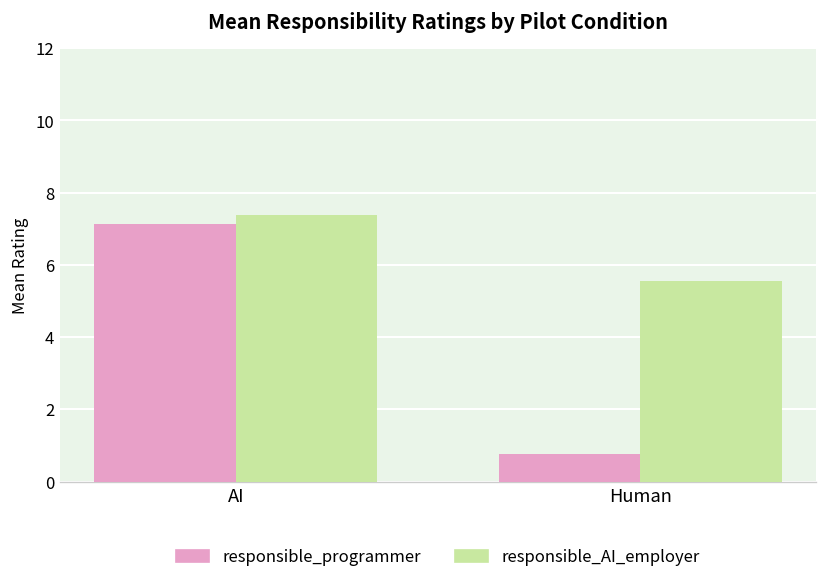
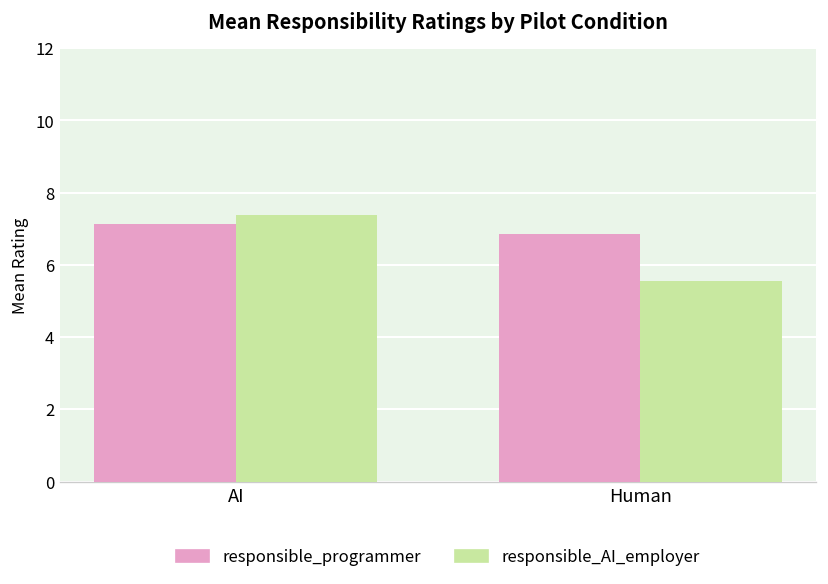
  {
    "responsible_programmer": {
      "AI": 7.1,
-     "Human": 0.8
+     "Human": 6.9
    },
    "responsible_AI_employer": {
      "AI": 7.4,
      "Human": 5.6
    }
  }
